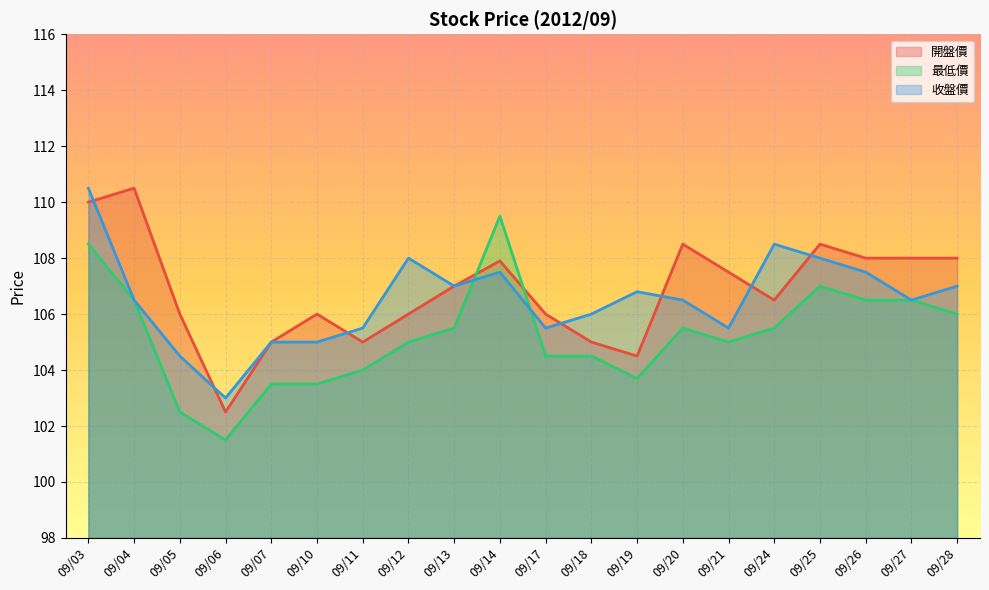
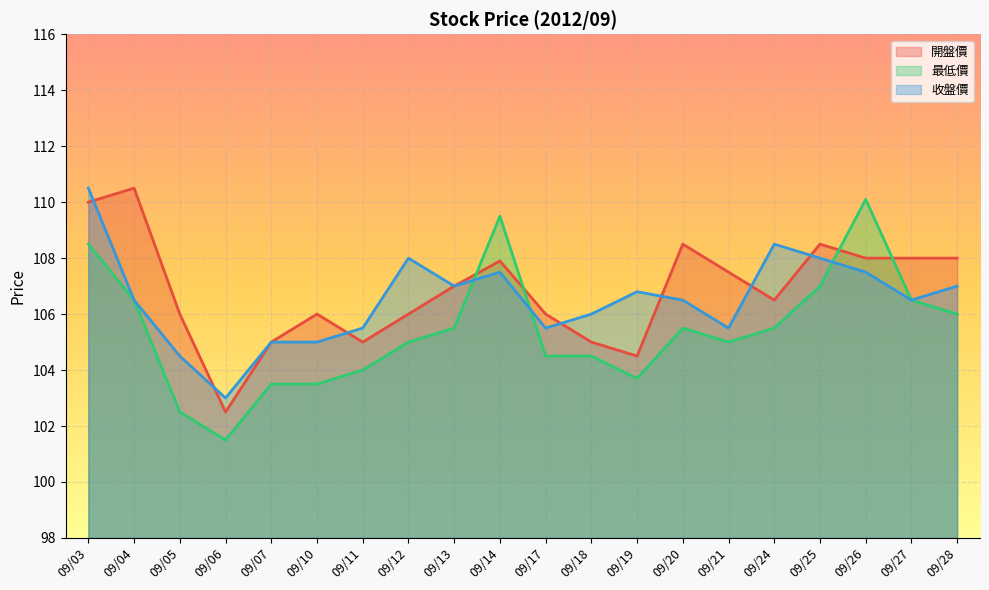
  {
    "開盤價": {
      "09/03": 110.0,
      "09/04": 110.5,
      "09/05": 106.0,
      "09/06": 102.5,
      "09/10": 106.0,
      "09/11": 105.0,
      "09/12": 106.0,
      "09/14": 107.9,
      "09/17": 106.0,
      "09/18": 105.0,
      "09/19": 104.5,
      "09/20": 108.5,
      "09/21": 107.5,
      "09/24": 106.5,
      "09/25": 108.5,
      "09/26": 108.0,
      "09/27": 108.0,
      "09/28": 108.0
    },
    "最低價": {
      "09/03": 108.5,
      "09/05": 102.5,
      "09/06": 101.5,
      "09/07": 103.5,
      "09/10": 103.5,
      "09/11": 104.0,
      "09/12": 105.0,
      "09/13": 105.5,
      "09/14": 109.5,
      "09/17": 104.5,
      "09/18": 104.5,
      "09/19": 103.7,
      "09/20": 105.5,
      "09/21": 105.0,
      "09/24": 105.5,
      "09/25": 107.0,
-     "09/26": 106.5,
+     "09/26": 110.1,
      "09/28": 106.0
    },
    "收盤價": {
      "09/03": 110.5,
      "09/05": 104.5,
      "09/06": 103.0,
      "09/10": 105.0,
      "09/11": 105.5,
      "09/12": 108.0,
      "09/14": 107.5,
      "09/17": 105.5,
      "09/18": 106.0,
      "09/19": 106.8,
      "09/20": 106.5,
      "09/21": 105.5,
      "09/24": 108.5,
      "09/25": 108.0,
      "09/26": 107.5,
      "09/28": 107.0
    }
  }
